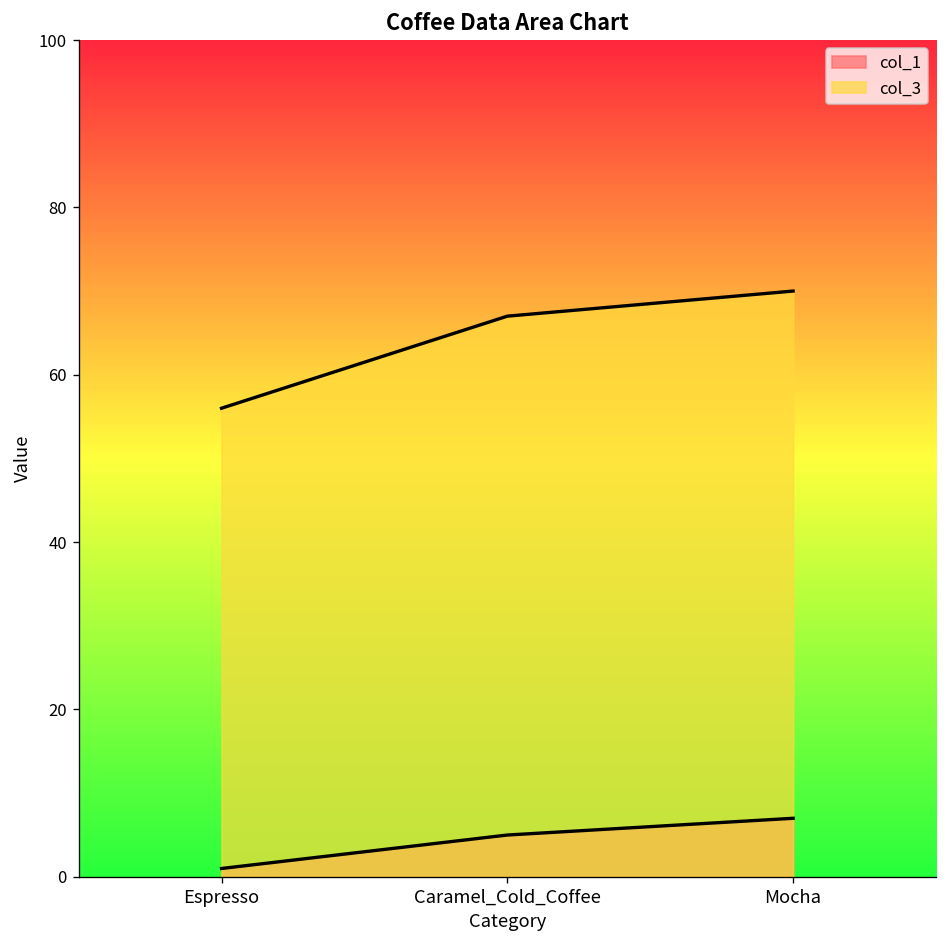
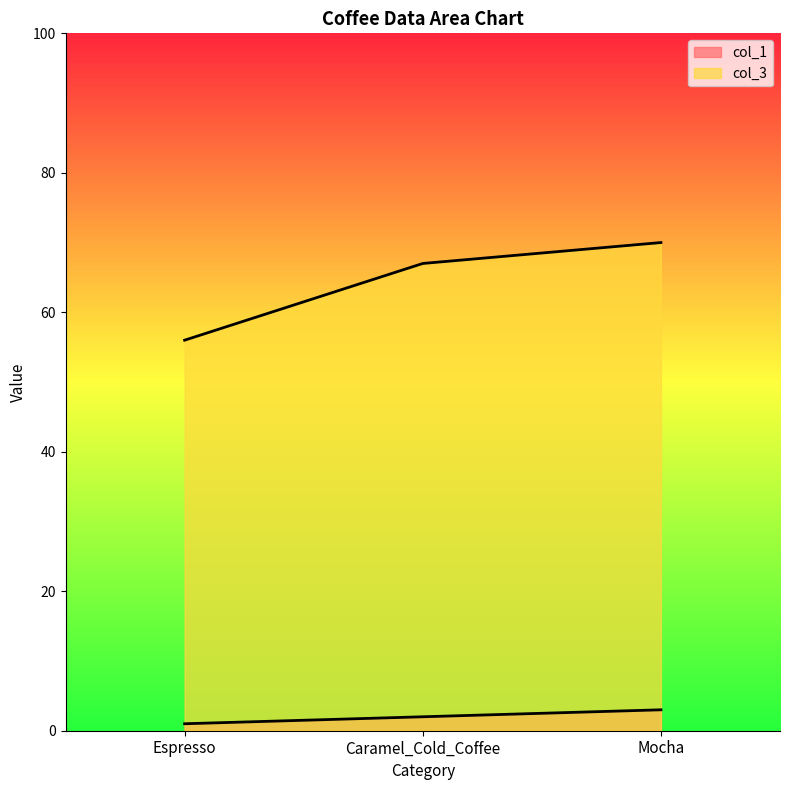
  {
    "col_1": {
      "Espresso": 1,
-     "Caramel_Cold_Coffee": 5,
-     "Mocha": 7
+     "Caramel_Cold_Coffee": 2,
+     "Mocha": 3
    },
    "col_3": {
      "Espresso": 56,
      "Caramel_Cold_Coffee": 67,
      "Mocha": 70
    }
  }
